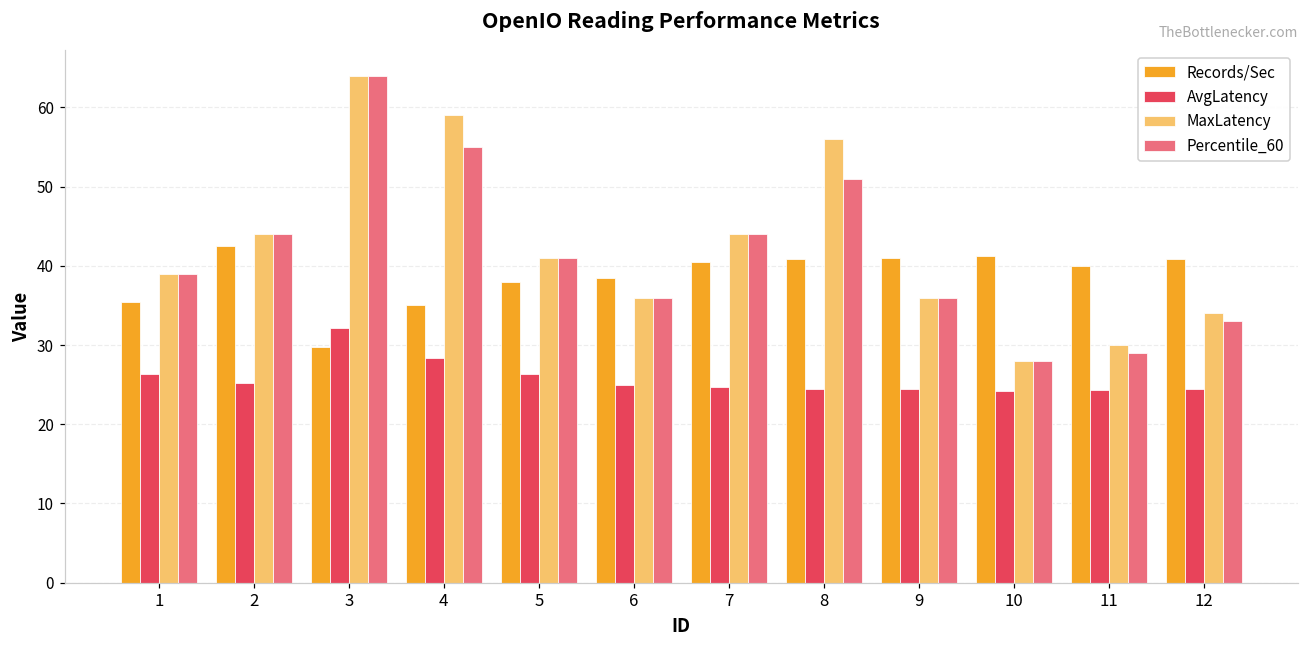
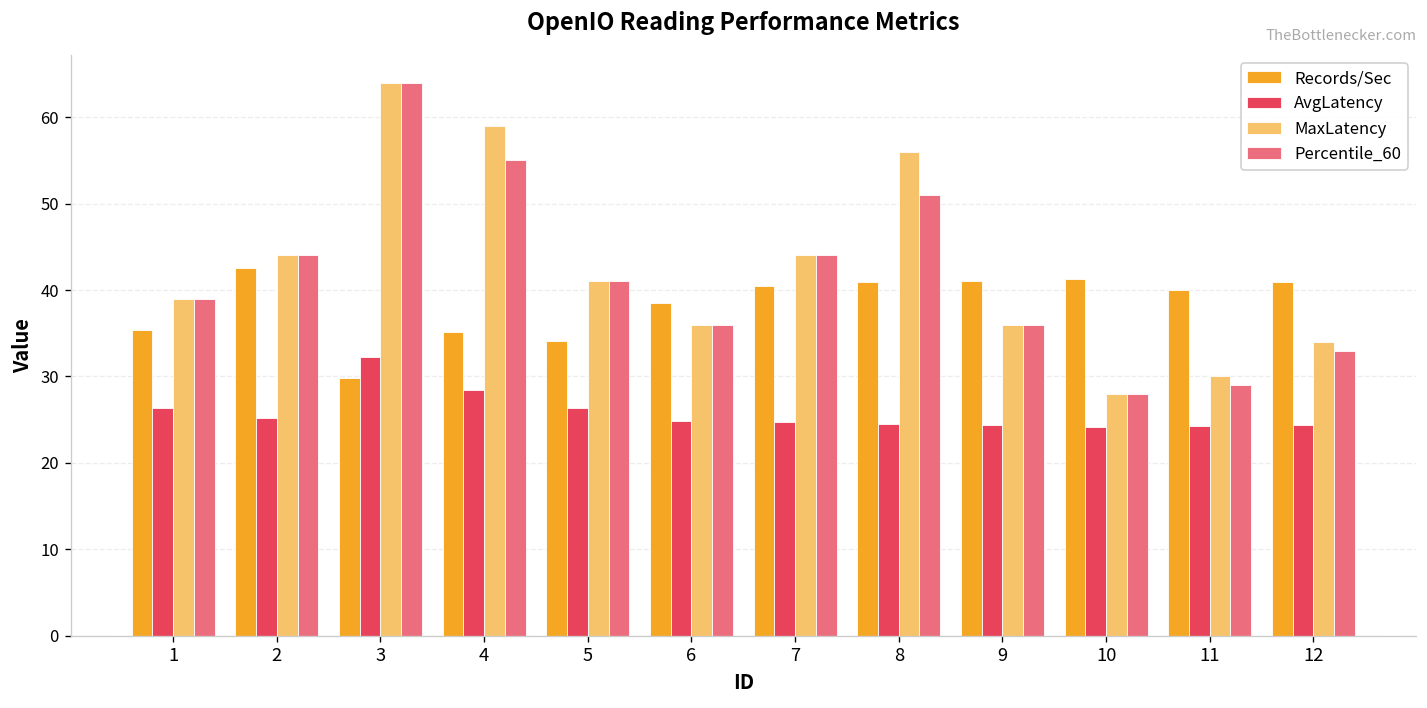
  {
    "Records/Sec": {
      "1": 35,
      "2": 43,
      "3": 30,
      "4": 35,
-     "5": 38,
+     "5": 34,
      "6": 39,
      "7": 41,
      "8": 41,
      "9": 41,
      "10": 41,
      "11": 40,
      "12": 41
    },
    "MaxLatency": {
      "1": 39,
      "2": 44,
      "3": 64,
      "4": 59,
      "5": 41,
      "6": 36,
      "7": 44,
      "8": 56,
      "9": 36,
      "10": 28,
      "11": 30,
      "12": 34
    }
  }
